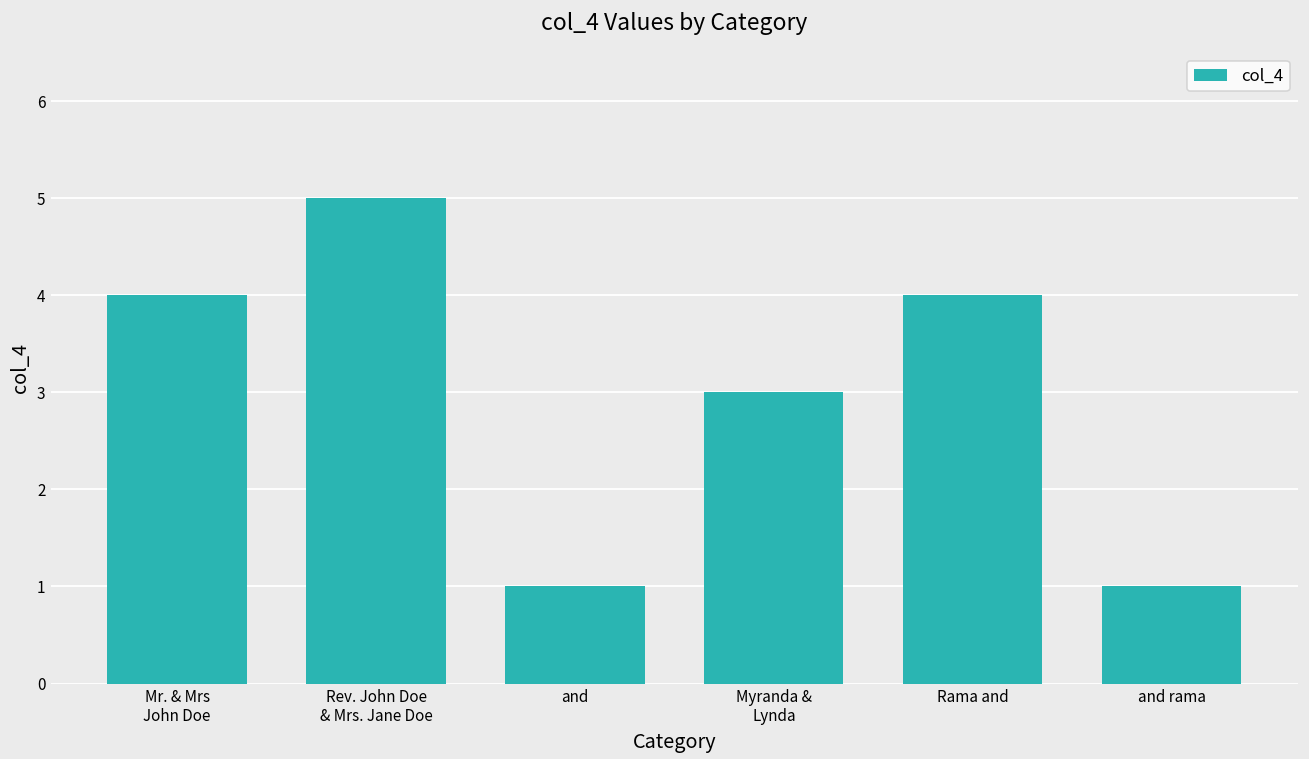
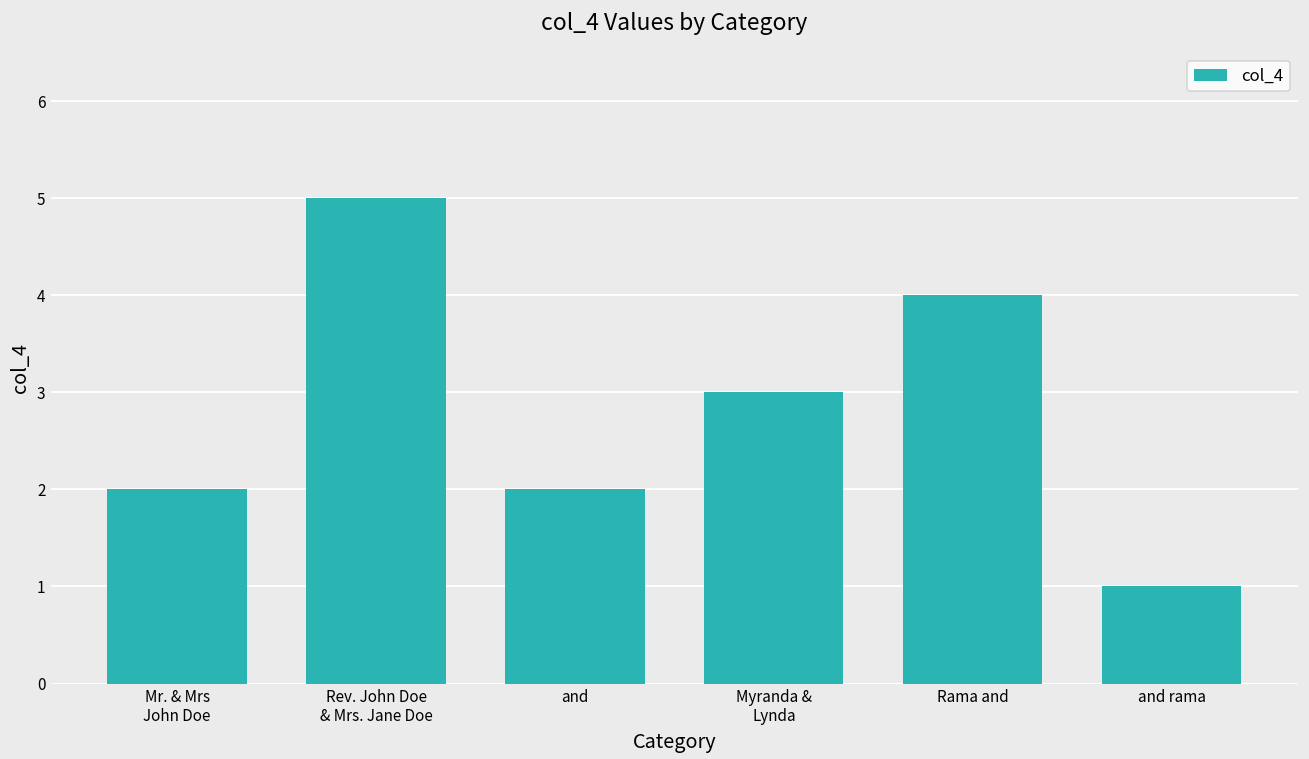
  {
-   "Mr. & Mrs John Doe": 4,
+   "Mr. & Mrs John Doe": 2,
    "Rev. John Doe & Mrs. Jane Doe": 5,
-   "and": 1,
+   "and": 2,
    "Myranda & Lynda": 3,
    "Rama and": 4,
    "and rama": 1
  }
